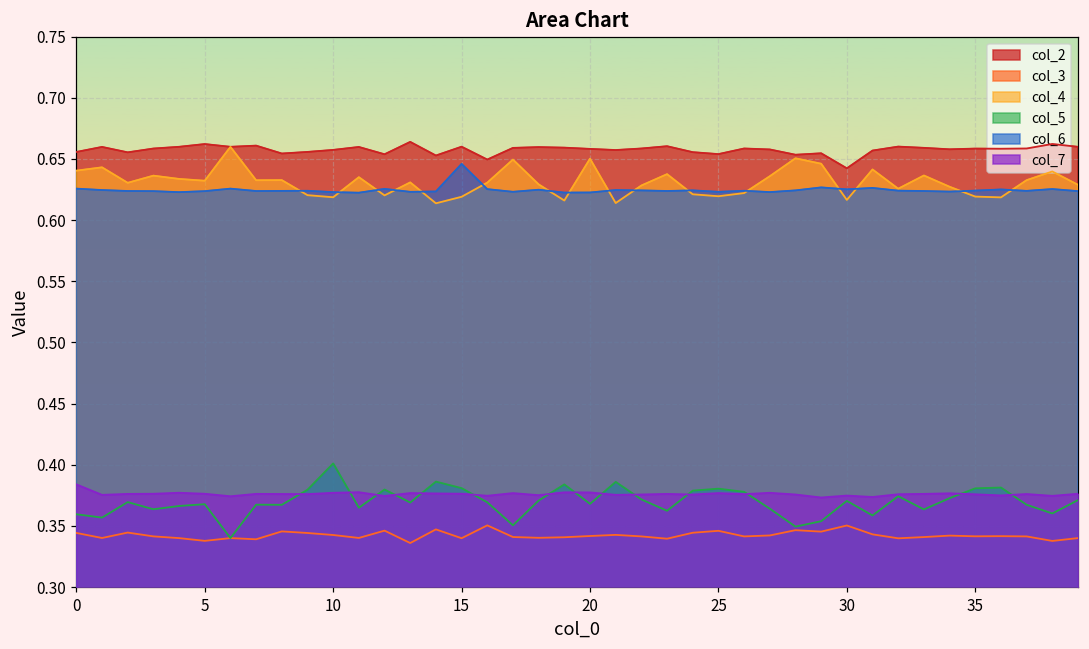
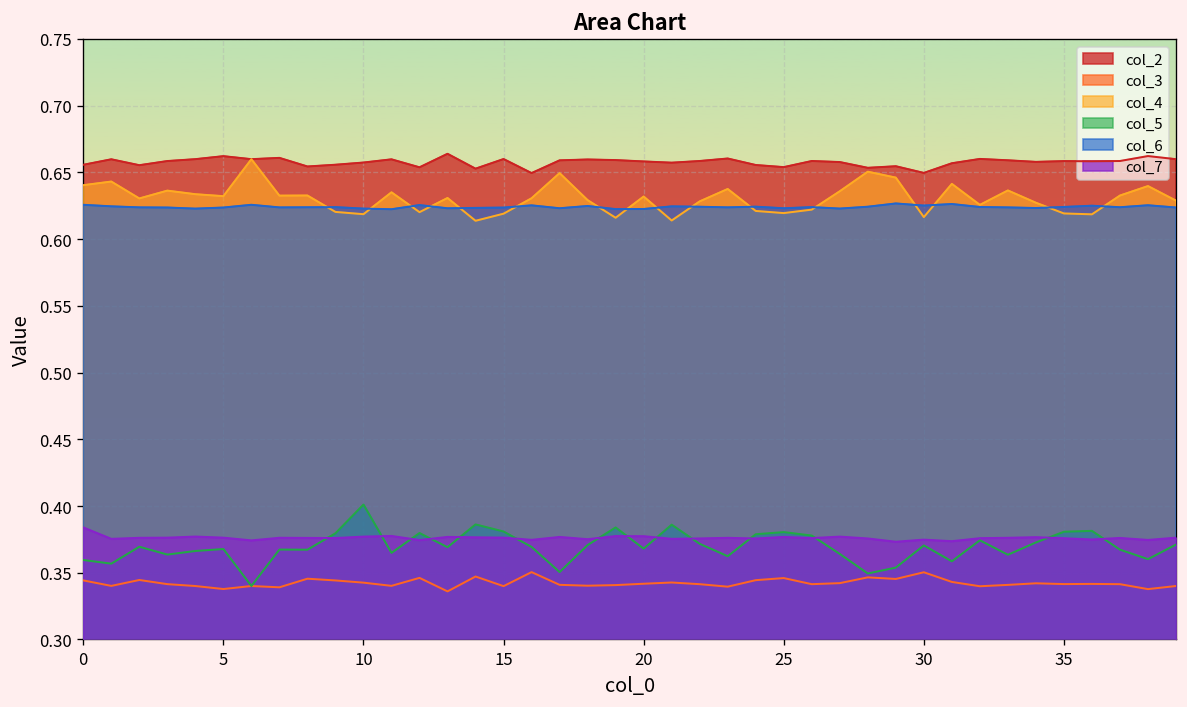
  {
    "col_2": {
      "0": 0.656,
      "5": 0.662,
      "10": 0.657,
      "15": 0.660,
      "20": 0.658,
      "25": 0.654,
-     "30": 0.642,
+     "30": 0.650,
      "35": 0.658
    },
    "col_3": {
      "0": 0.344,
      "5": 0.338,
      "10": 0.343,
      "15": 0.340,
      "20": 0.342,
      "25": 0.346,
      "30": 0.350,
      "35": 0.342
    },
    "col_4": {
      "0": 0.640,
      "5": 0.632,
      "10": 0.619,
      "15": 0.619,
-     "20": 0.650,
+     "20": 0.632,
      "25": 0.620,
      "30": 0.617,
      "35": 0.619
    },
    "col_5": {
      "0": 0.360,
      "5": 0.368,
      "10": 0.401,
      "15": 0.381,
      "20": 0.368,
      "25": 0.380,
      "30": 0.370,
      "35": 0.381
    },
    "col_6": {
      "0": 0.626,
      "5": 0.624,
      "10": 0.623,
-     "15": 0.646,
+     "15": 0.624,
      "20": 0.623,
      "25": 0.623,
      "30": 0.625,
      "35": 0.624
    },
    "col_7": {
      "0": 0.384,
      "5": 0.376,
      "10": 0.377,
      "15": 0.376,
      "20": 0.377,
      "25": 0.377,
      "30": 0.375,
      "35": 0.376
    }
  }
